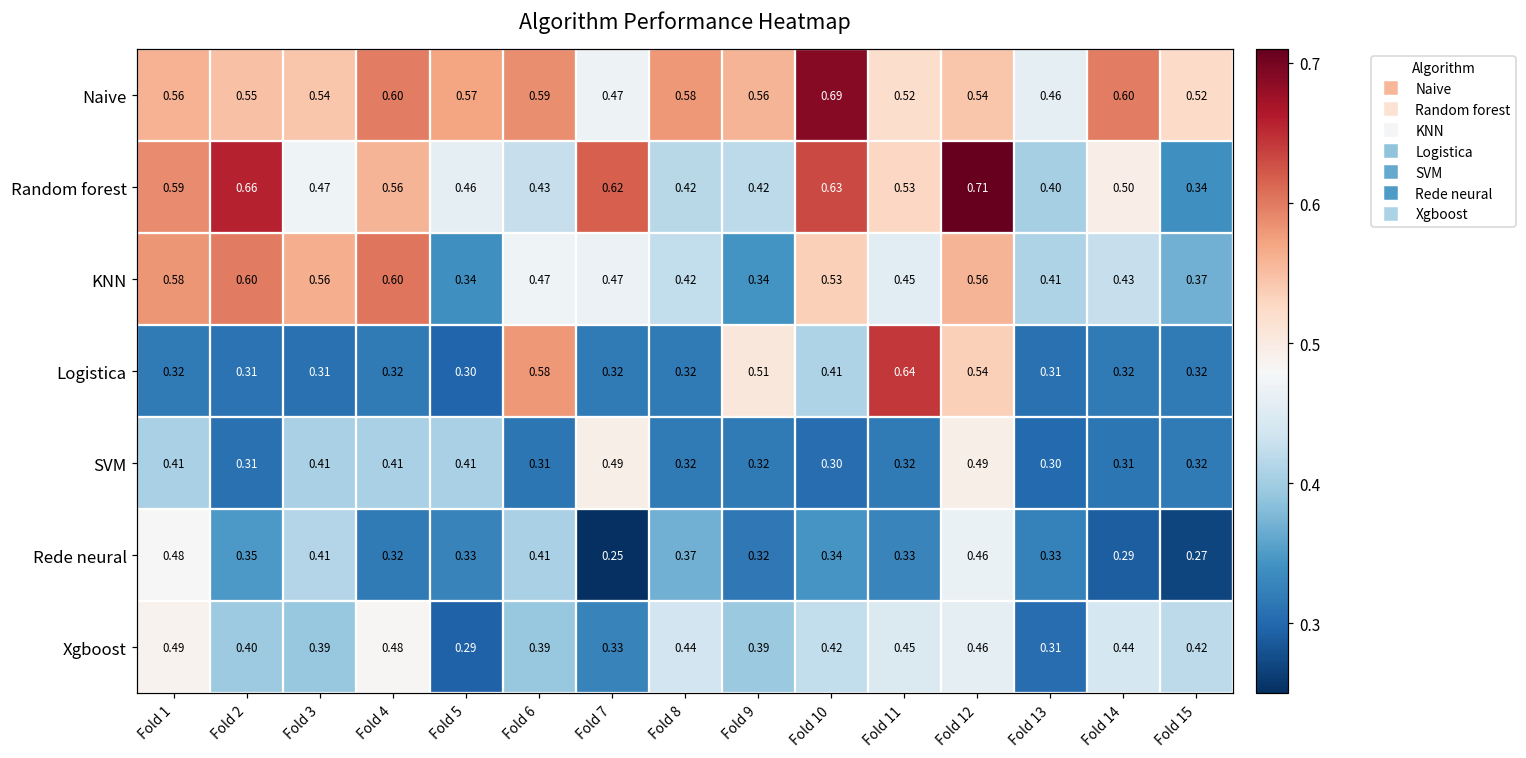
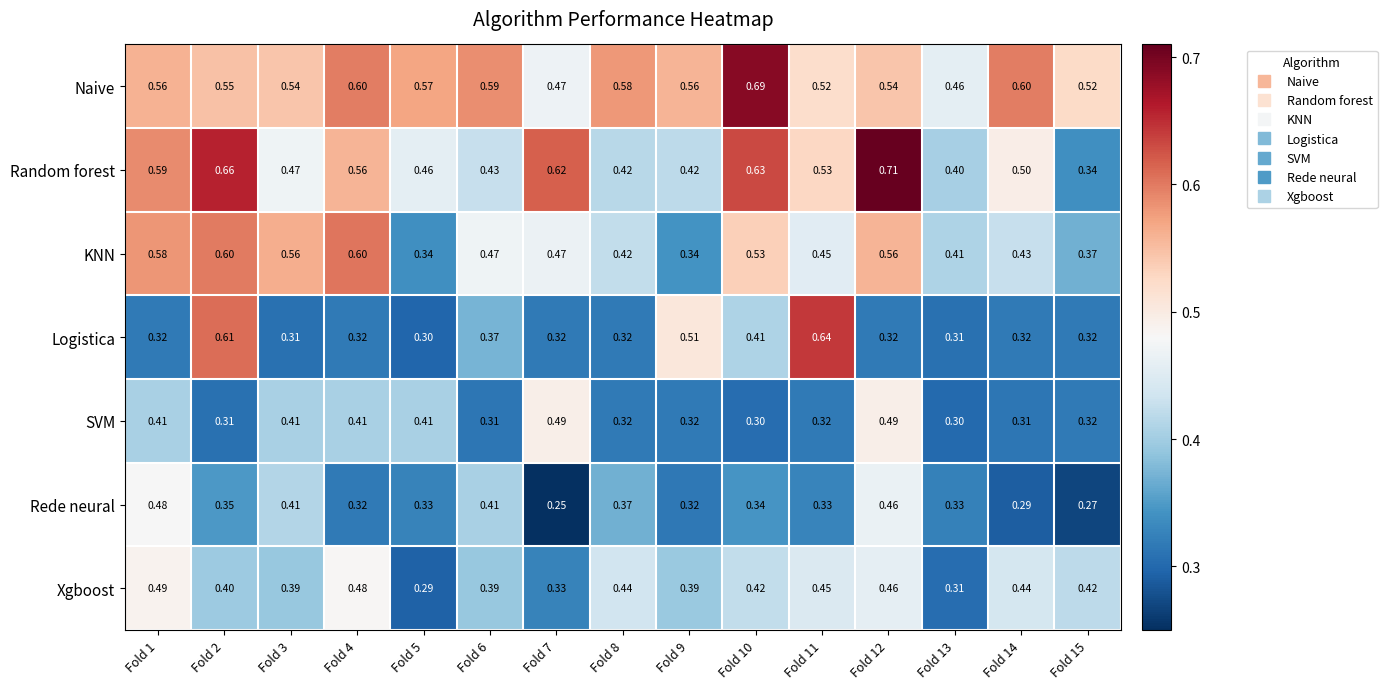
  {
    "Naive": {
      "Fold 1": 0.56,
      "Fold 2": 0.55,
      "Fold 3": 0.54,
      "Fold 4": 0.60,
      "Fold 5": 0.57,
      "Fold 6": 0.59,
      "Fold 7": 0.47,
      "Fold 8": 0.58,
      "Fold 9": 0.56,
      "Fold 10": 0.69,
      "Fold 11": 0.52,
      "Fold 12": 0.54,
      "Fold 13": 0.46,
      "Fold 14": 0.60,
      "Fold 15": 0.52
    },
    "Random forest": {
      "Fold 1": 0.59,
      "Fold 2": 0.66,
      "Fold 3": 0.47,
      "Fold 4": 0.56,
      "Fold 5": 0.46,
      "Fold 6": 0.43,
      "Fold 7": 0.62,
      "Fold 8": 0.42,
      "Fold 9": 0.42,
      "Fold 10": 0.63,
      "Fold 11": 0.53,
      "Fold 12": 0.71,
      "Fold 13": 0.40,
      "Fold 14": 0.50,
      "Fold 15": 0.34
    },
    "KNN": {
      "Fold 1": 0.58,
      "Fold 2": 0.60,
      "Fold 3": 0.56,
      "Fold 4": 0.60,
      "Fold 5": 0.34,
      "Fold 6": 0.47,
      "Fold 7": 0.47,
      "Fold 8": 0.42,
      "Fold 9": 0.34,
      "Fold 10": 0.53,
      "Fold 11": 0.45,
      "Fold 12": 0.56,
      "Fold 13": 0.41,
      "Fold 14": 0.43,
      "Fold 15": 0.37
    },
    "Logistica": {
      "Fold 1": 0.32,
-     "Fold 2": 0.31,
+     "Fold 2": 0.61,
      "Fold 3": 0.31,
      "Fold 4": 0.32,
      "Fold 5": 0.30,
-     "Fold 6": 0.58,
+     "Fold 6": 0.37,
      "Fold 7": 0.32,
      "Fold 8": 0.32,
      "Fold 9": 0.51,
      "Fold 10": 0.41,
      "Fold 11": 0.64,
-     "Fold 12": 0.54,
+     "Fold 12": 0.32,
      "Fold 13": 0.31,
      "Fold 14": 0.32,
      "Fold 15": 0.32
    },
    "SVM": {
      "Fold 1": 0.41,
      "Fold 2": 0.31,
      "Fold 3": 0.41,
      "Fold 4": 0.41,
      "Fold 5": 0.41,
      "Fold 6": 0.31,
      "Fold 7": 0.49,
      "Fold 8": 0.32,
      "Fold 9": 0.32,
      "Fold 10": 0.30,
      "Fold 11": 0.32,
      "Fold 12": 0.49,
      "Fold 13": 0.30,
      "Fold 14": 0.31,
      "Fold 15": 0.32
    },
    "Rede neural": {
      "Fold 1": 0.48,
      "Fold 2": 0.35,
      "Fold 3": 0.41,
      "Fold 4": 0.32,
      "Fold 5": 0.33,
      "Fold 6": 0.41,
      "Fold 7": 0.25,
      "Fold 8": 0.37,
      "Fold 9": 0.32,
      "Fold 10": 0.34,
      "Fold 11": 0.33,
      "Fold 12": 0.46,
      "Fold 13": 0.33,
      "Fold 14": 0.29,
      "Fold 15": 0.27
    },
    "Xgboost": {
      "Fold 1": 0.49,
      "Fold 2": 0.40,
      "Fold 3": 0.39,
      "Fold 4": 0.48,
      "Fold 5": 0.29,
      "Fold 6": 0.39,
      "Fold 7": 0.33,
      "Fold 8": 0.44,
      "Fold 9": 0.39,
      "Fold 10": 0.42,
      "Fold 11": 0.45,
      "Fold 12": 0.46,
      "Fold 13": 0.31,
      "Fold 14": 0.44,
      "Fold 15": 0.42
    }
  }
